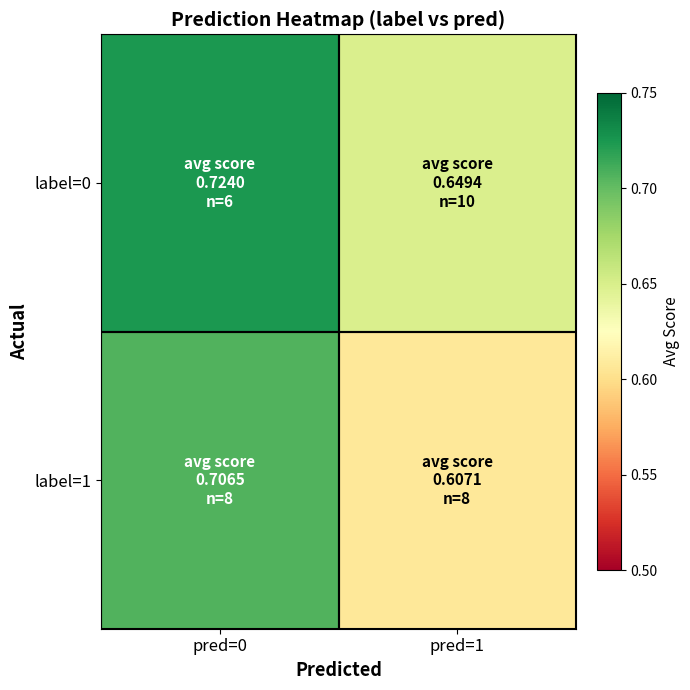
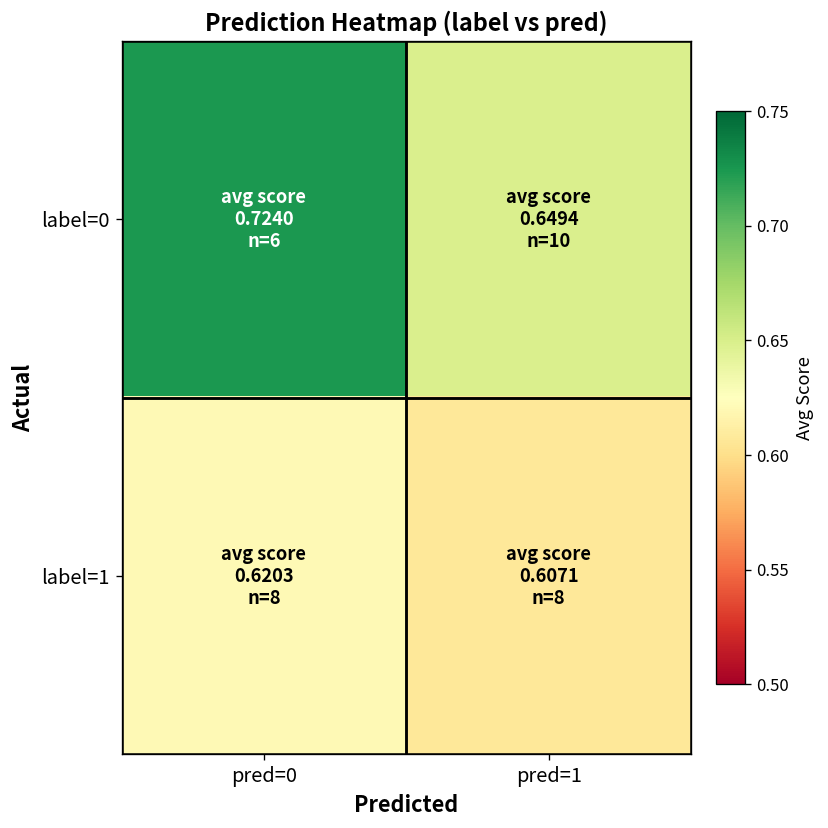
  {
    "label=1": {
-     "pred=0": 0.7065
+     "pred=0": 0.6203
    }
  }
